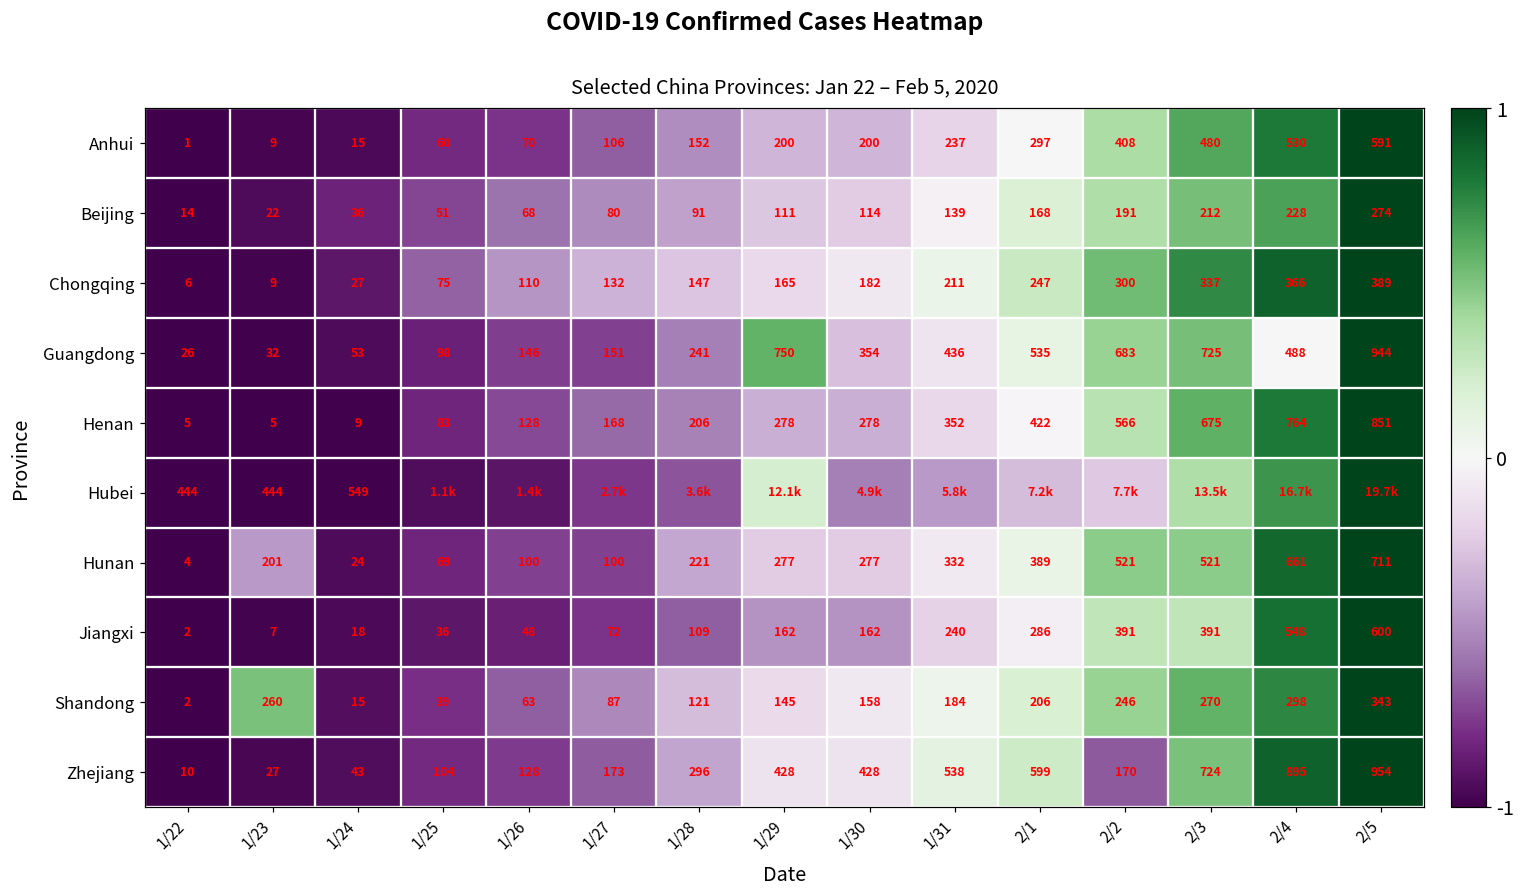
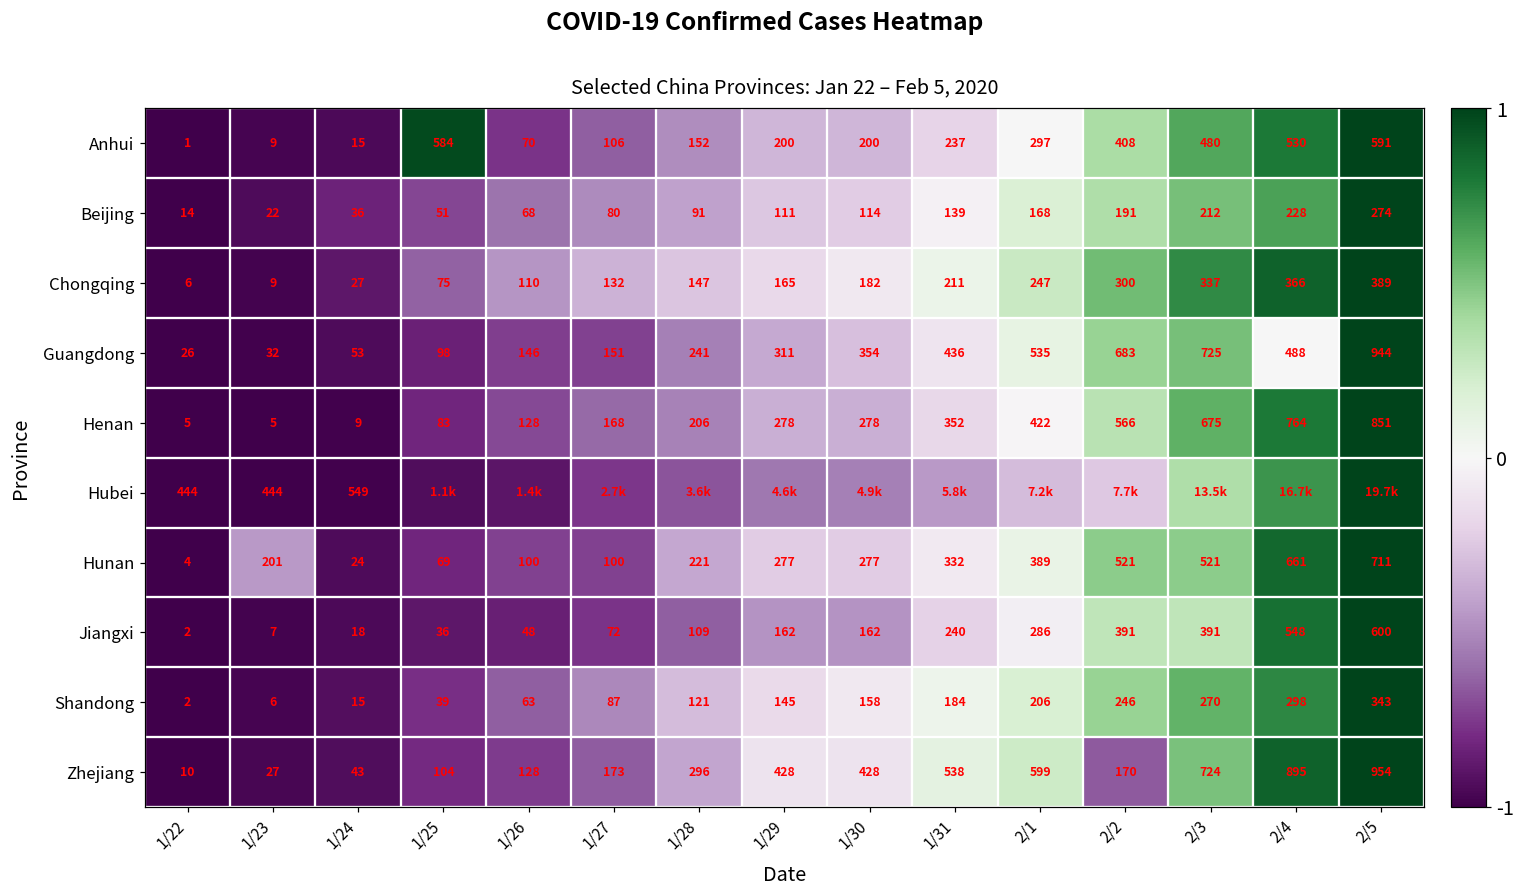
  {
    "Anhui": {
      "1/22": "1",
      "1/23": "9",
      "1/24": "15",
-     "1/25": "60",
+     "1/25": "584",
      "1/26": "70",
      "1/27": "106",
      "1/28": "152",
      "1/29": "200",
      "1/30": "200",
      "1/31": "237",
      "2/1": "297",
      "2/2": "408",
      "2/3": "480",
      "2/4": "530",
      "2/5": "591"
    },
    "Beijing": {
      "1/22": "14",
      "1/23": "22",
      "1/24": "36",
      "1/25": "51",
      "1/26": "68",
      "1/27": "80",
      "1/28": "91",
      "1/29": "111",
      "1/30": "114",
      "1/31": "139",
      "2/1": "168",
      "2/2": "191",
      "2/3": "212",
      "2/4": "228",
      "2/5": "274"
    },
    "Chongqing": {
      "1/22": "6",
      "1/23": "9",
      "1/24": "27",
      "1/25": "75",
      "1/26": "110",
      "1/27": "132",
      "1/28": "147",
      "1/29": "165",
      "1/30": "182",
      "1/31": "211",
      "2/1": "247",
      "2/2": "300",
      "2/3": "337",
      "2/4": "366",
      "2/5": "389"
    },
    "Guangdong": {
      "1/22": "26",
      "1/23": "32",
      "1/24": "53",
      "1/25": "98",
      "1/26": "146",
      "1/27": "151",
      "1/28": "241",
-     "1/29": "750",
+     "1/29": "311",
      "1/30": "354",
      "1/31": "436",
      "2/1": "535",
      "2/2": "683",
      "2/3": "725",
      "2/4": "488",
      "2/5": "944"
    },
    "Henan": {
      "1/22": "5",
      "1/23": "5",
      "1/24": "9",
      "1/25": "83",
      "1/26": "128",
      "1/27": "168",
      "1/28": "206",
      "1/29": "278",
      "1/30": "278",
      "1/31": "352",
      "2/1": "422",
      "2/2": "566",
      "2/3": "675",
      "2/4": "764",
      "2/5": "851"
    },
    "Hubei": {
      "1/22": "444",
      "1/23": "444",
      "1/24": "549",
      "1/25": "1.1k",
      "1/26": "1.4k",
      "1/27": "2.7k",
      "1/28": "3.6k",
-     "1/29": "12.1k",
+     "1/29": "4.6k",
      "1/30": "4.9k",
      "1/31": "5.8k",
      "2/1": "7.2k",
      "2/2": "7.7k",
      "2/3": "13.5k",
      "2/4": "16.7k",
      "2/5": "19.7k"
    },
    "Hunan": {
      "1/22": "4",
      "1/23": "201",
      "1/24": "24",
      "1/25": "69",
      "1/26": "100",
      "1/27": "100",
      "1/28": "221",
      "1/29": "277",
      "1/30": "277",
      "1/31": "332",
      "2/1": "389",
      "2/2": "521",
      "2/3": "521",
      "2/4": "661",
      "2/5": "711"
    },
    "Jiangxi": {
      "1/22": "2",
      "1/23": "7",
      "1/24": "18",
      "1/25": "36",
      "1/26": "48",
      "1/27": "72",
      "1/28": "109",
      "1/29": "162",
      "1/30": "162",
      "1/31": "240",
      "2/1": "286",
      "2/2": "391",
      "2/3": "391",
      "2/4": "548",
      "2/5": "600"
    },
    "Shandong": {
      "1/22": "2",
-     "1/23": "260",
+     "1/23": "6",
      "1/24": "15",
      "1/25": "39",
      "1/26": "63",
      "1/27": "87",
      "1/28": "121",
      "1/29": "145",
      "1/30": "158",
      "1/31": "184",
      "2/1": "206",
      "2/2": "246",
      "2/3": "270",
      "2/4": "298",
      "2/5": "343"
    },
    "Zhejiang": {
      "1/22": "10",
      "1/23": "27",
      "1/24": "43",
      "1/25": "104",
      "1/26": "128",
      "1/27": "173",
      "1/28": "296",
      "1/29": "428",
      "1/30": "428",
      "1/31": "538",
      "2/1": "599",
      "2/2": "170",
      "2/3": "724",
      "2/4": "895",
      "2/5": "954"
    }
  }
